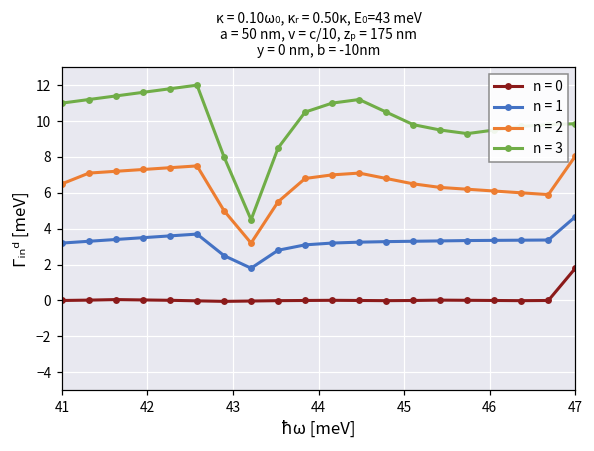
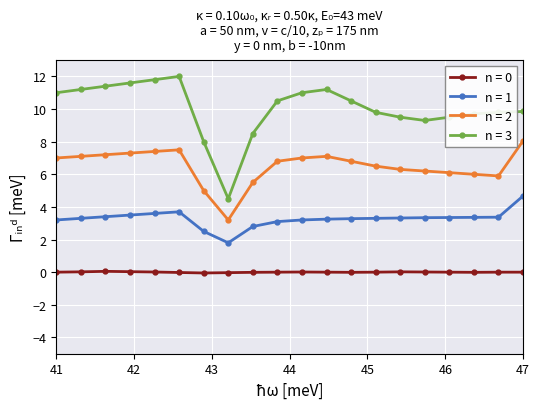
  {
    "n = 0": {
      "41": 0.0,
-     "47": 1.8
+     "47": 0.0
    },
    "n = 1": {
      "41": 3.2,
      "47": 4.7
    },
    "n = 2": {
-     "41": 6.5,
+     "41": 7.0,
      "47": 8.1
    },
    "n = 3": {
      "41": 11.0,
      "47": 9.9
    }
  }
